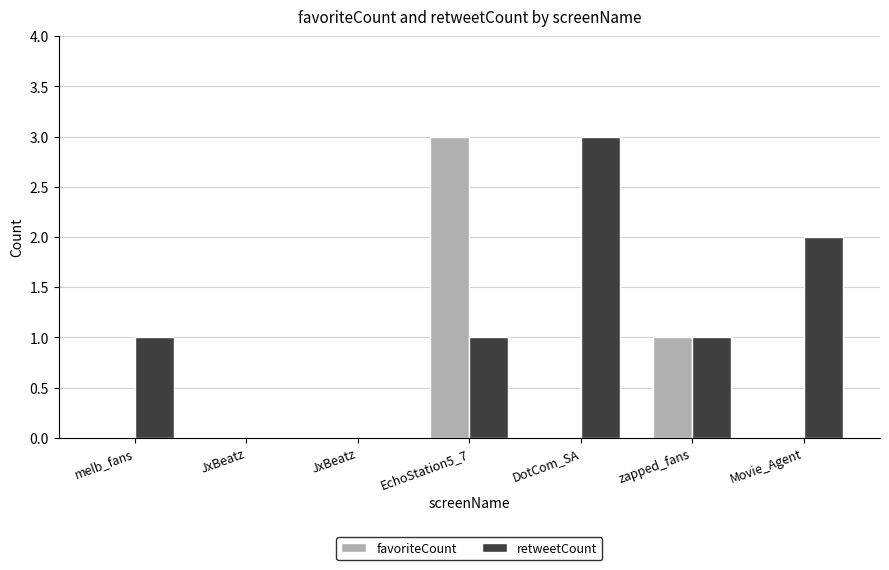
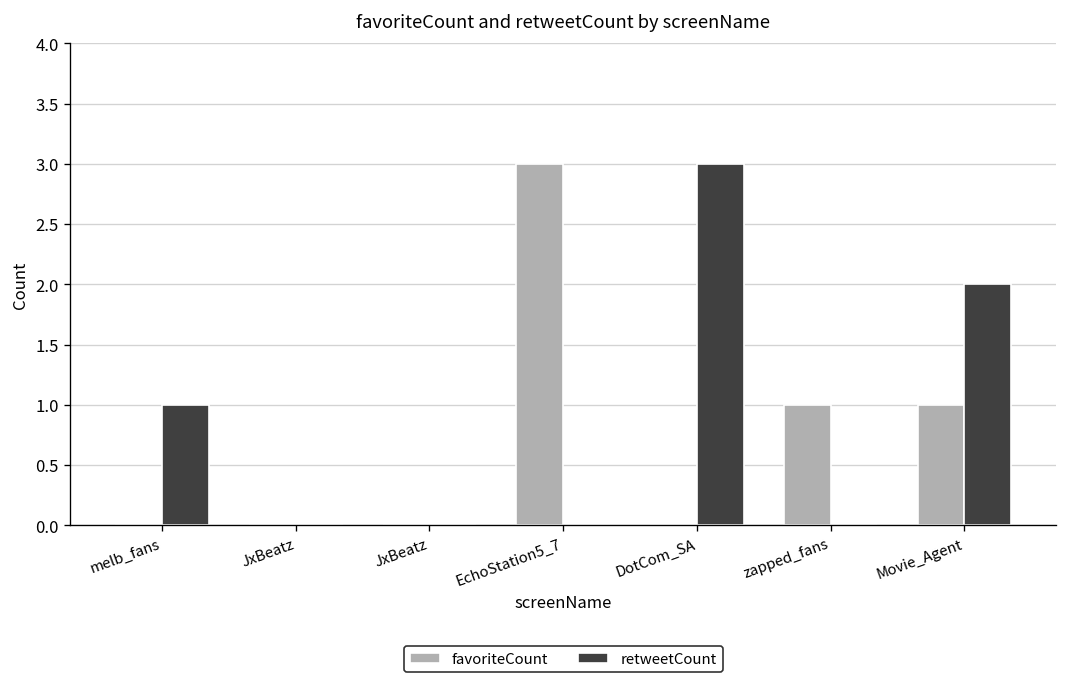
  {
    "favoriteCount": {
      "melb_fans": 0,
      "EchoStation5_7": 3,
      "DotCom_SA": 0,
      "zapped_fans": 1,
-     "Movie_Agent": 0
+     "Movie_Agent": 1
    },
    "retweetCount": {
      "melb_fans": 1,
-     "EchoStation5_7": 1,
+     "EchoStation5_7": 0,
      "DotCom_SA": 3,
-     "zapped_fans": 1,
+     "zapped_fans": 0,
      "Movie_Agent": 2
    }
  }
